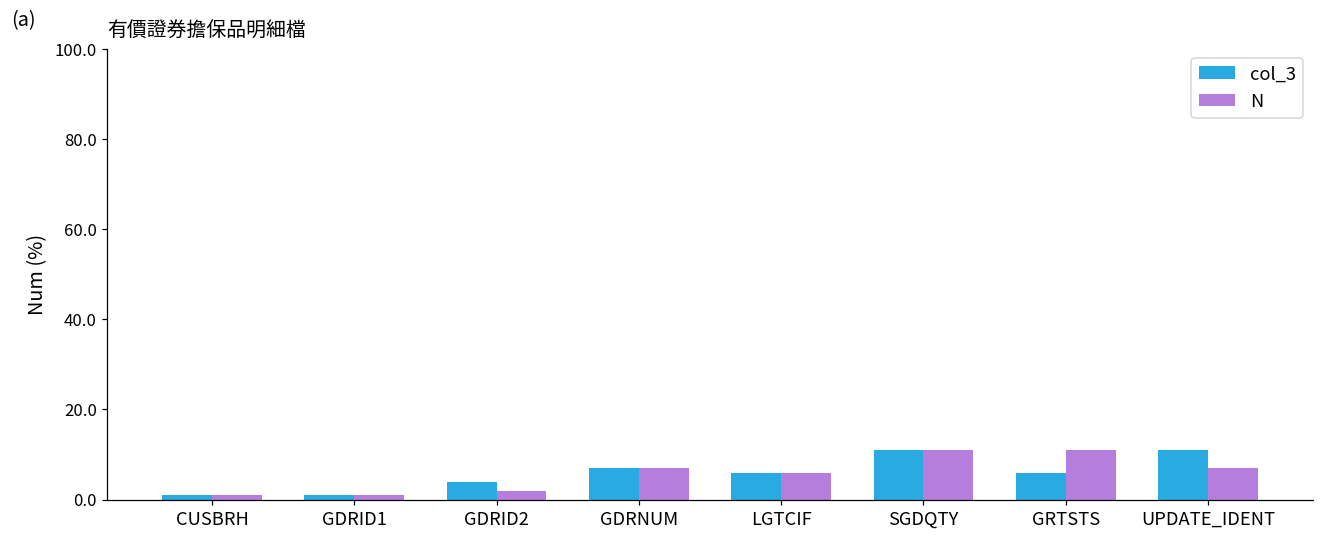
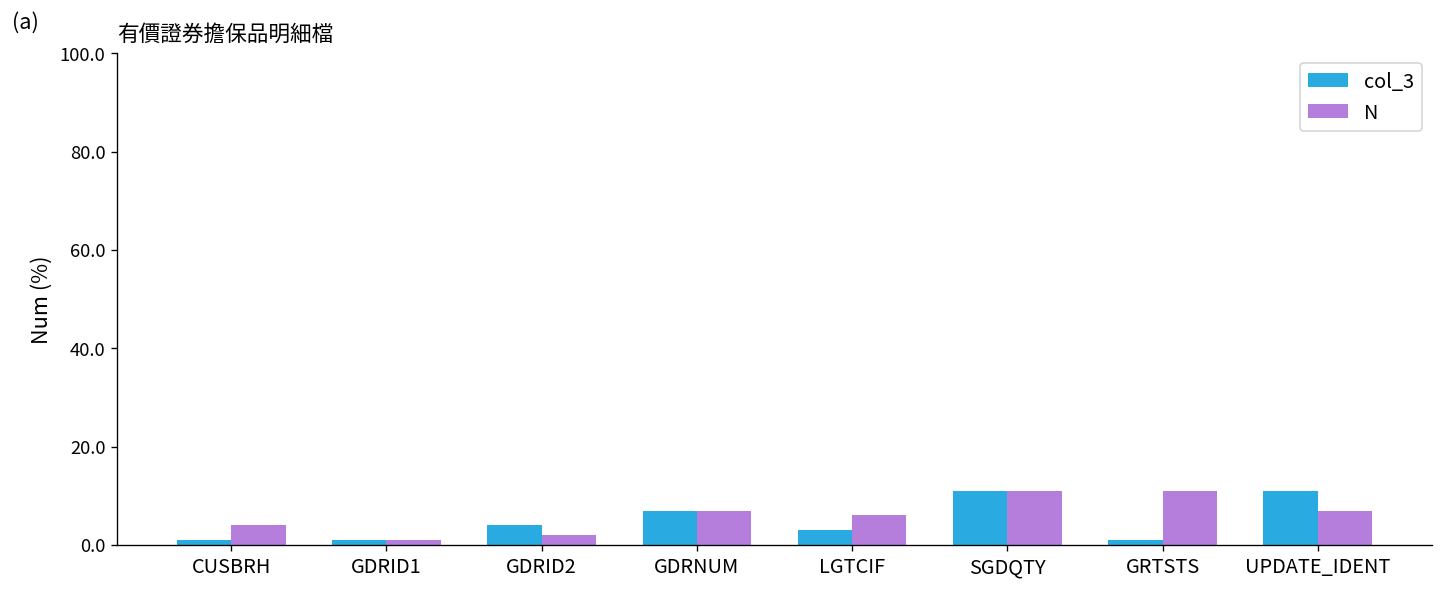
  {
    "col_3": {
      "CUSBRH": 1,
      "GDRID1": 1,
      "GDRID2": 4,
      "GDRNUM": 7,
-     "LGTCIF": 6,
+     "LGTCIF": 3,
      "SGDQTY": 11,
-     "GRTSTS": 6,
+     "GRTSTS": 1,
      "UPDATE_IDENT": 11
    },
    "N": {
-     "CUSBRH": 1,
+     "CUSBRH": 4,
      "GDRID1": 1,
      "GDRID2": 2,
      "GDRNUM": 7,
      "LGTCIF": 6,
      "SGDQTY": 11,
      "GRTSTS": 11,
      "UPDATE_IDENT": 7
    }
  }
